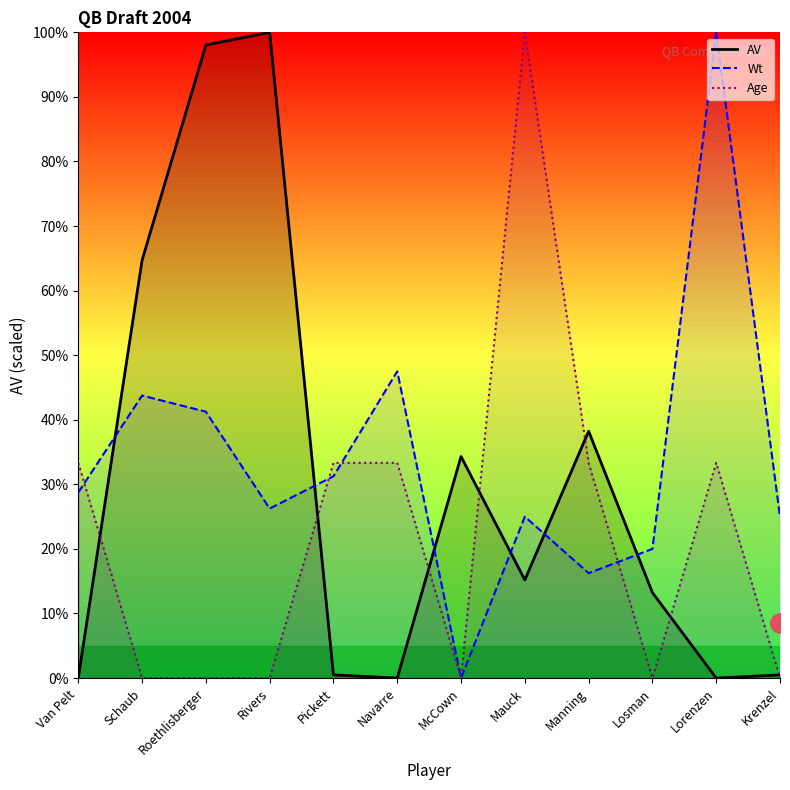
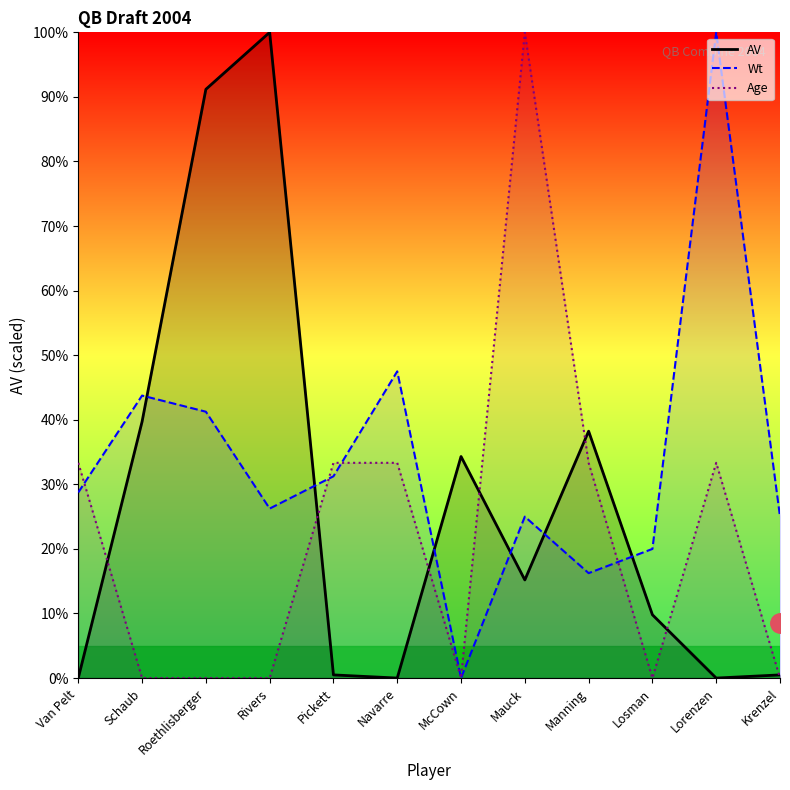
  {
    "AV": {
-     "Schaub": "65%",
-     "Roethlisberger": "98%",
+     "Schaub": "40%",
+     "Roethlisberger": "91%",
      "Rivers": "100%",
      "McCown": "34%",
      "Mauck": "15%",
      "Manning": "38%",
-     "Losman": "13%"
+     "Losman": "10%"
    }
  }
